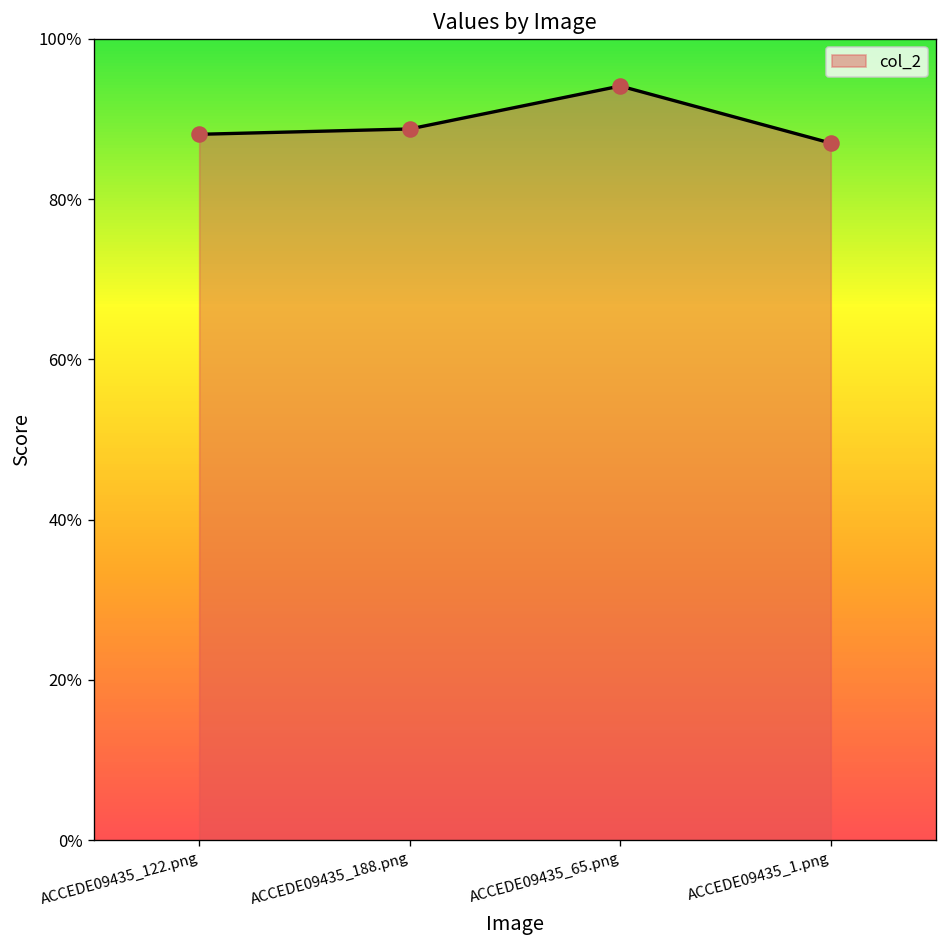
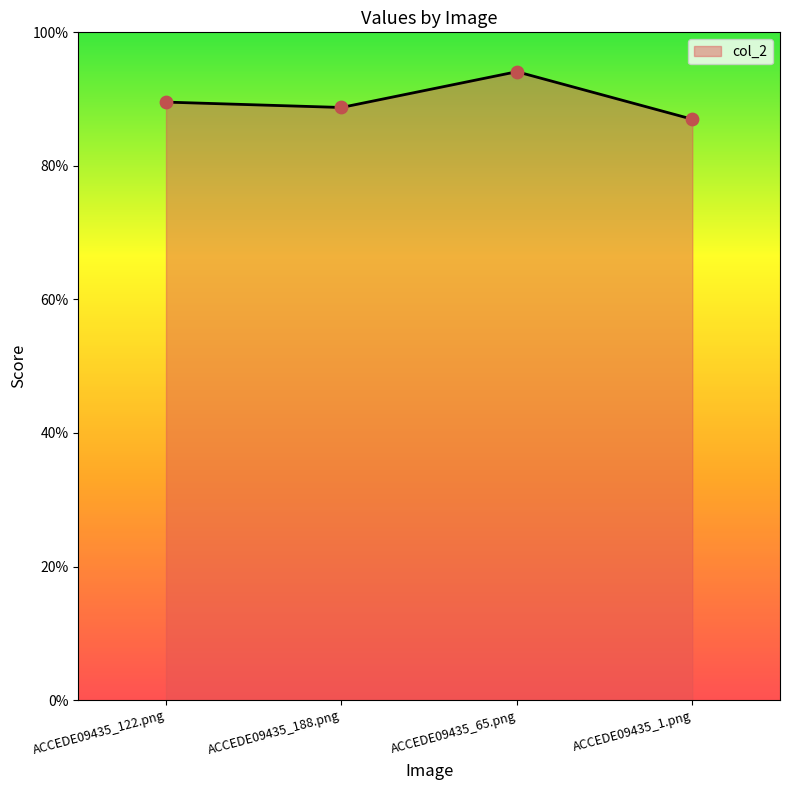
  {
-   "ACCEDE09435_122.png": "88%",
+   "ACCEDE09435_122.png": "90%",
    "ACCEDE09435_188.png": "89%",
    "ACCEDE09435_65.png": "94%",
    "ACCEDE09435_1.png": "87%"
  }
